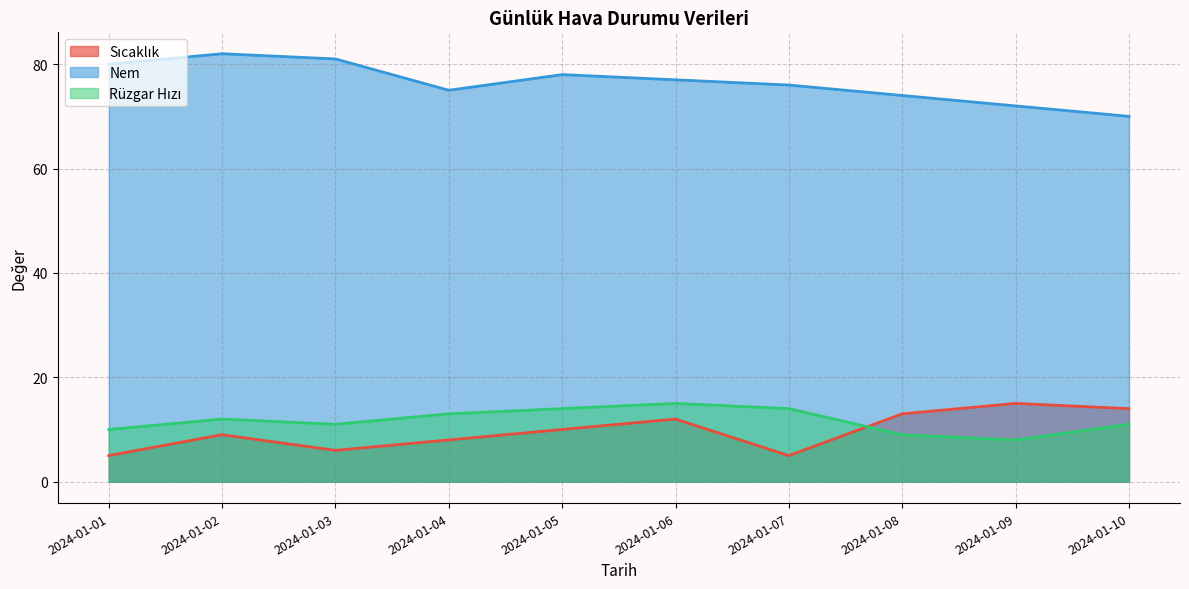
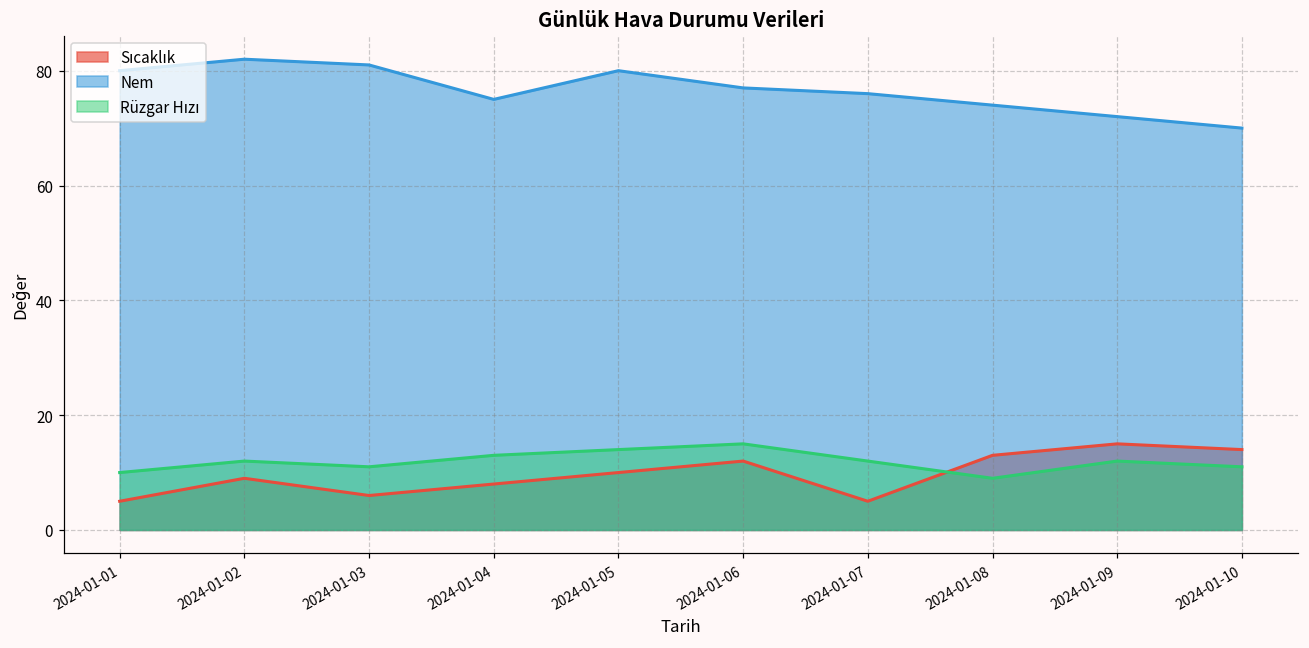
  {
    "Sıcaklık": {
      "2024-01-01": 5,
      "2024-01-02": 9,
      "2024-01-03": 6,
      "2024-01-04": 8,
      "2024-01-05": 10,
      "2024-01-06": 12,
      "2024-01-07": 5,
      "2024-01-08": 13,
      "2024-01-09": 15,
      "2024-01-10": 14
    },
    "Nem": {
      "2024-01-02": 82,
      "2024-01-03": 81,
      "2024-01-04": 75,
-     "2024-01-05": 78,
+     "2024-01-05": 80,
      "2024-01-06": 77,
      "2024-01-07": 76,
      "2024-01-08": 74,
      "2024-01-09": 72,
      "2024-01-10": 70
    },
    "Rüzgar Hızı": {
      "2024-01-01": 10,
      "2024-01-02": 12,
      "2024-01-03": 11,
      "2024-01-04": 13,
      "2024-01-05": 14,
      "2024-01-06": 15,
-     "2024-01-07": 14,
+     "2024-01-07": 12,
      "2024-01-08": 9,
-     "2024-01-09": 8,
+     "2024-01-09": 12,
      "2024-01-10": 11
    }
  }
